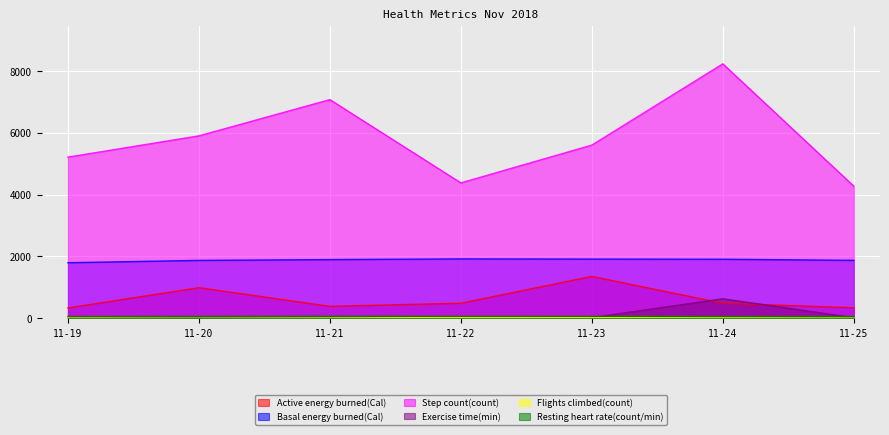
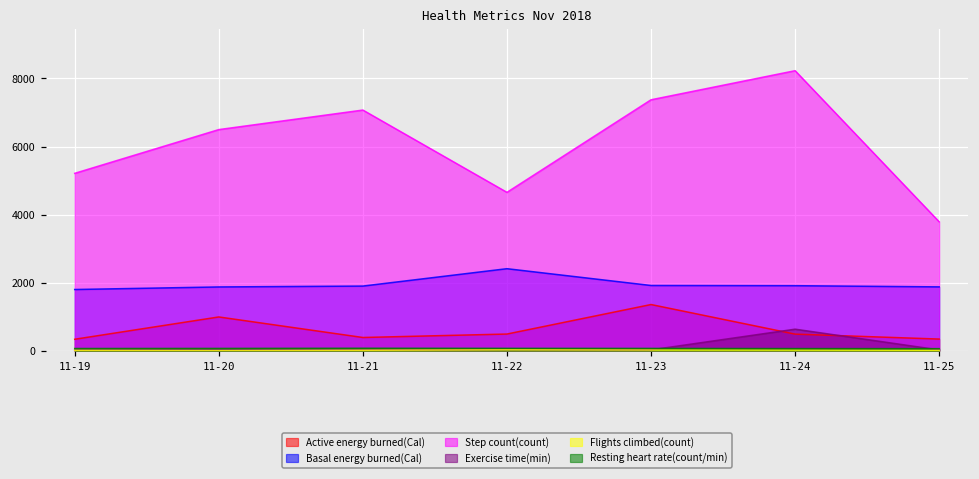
  {
    "Active energy burned(Cal)": {
      "11-19": 300,
      "11-20": 1000,
      "11-21": 400,
      "11-22": 500,
      "11-23": 1400,
      "11-24": 500,
      "11-25": 300
    },
    "Basal energy burned(Cal)": {
      "11-19": 1800,
      "11-20": 1900,
      "11-21": 1900,
-     "11-22": 1900,
+     "11-22": 2400,
      "11-23": 1900,
      "11-24": 1900,
      "11-25": 1900
    },
    "Step count(count)": {
      "11-19": 5200,
-     "11-20": 5900,
+     "11-20": 6500,
      "11-21": 7100,
-     "11-22": 4400,
-     "11-23": 5600,
+     "11-22": 4700,
+     "11-23": 7400,
      "11-24": 8200,
-     "11-25": 4300
+     "11-25": 3800
    },
    "Exercise time(min)": {
      "11-24": 600
    }
  }
